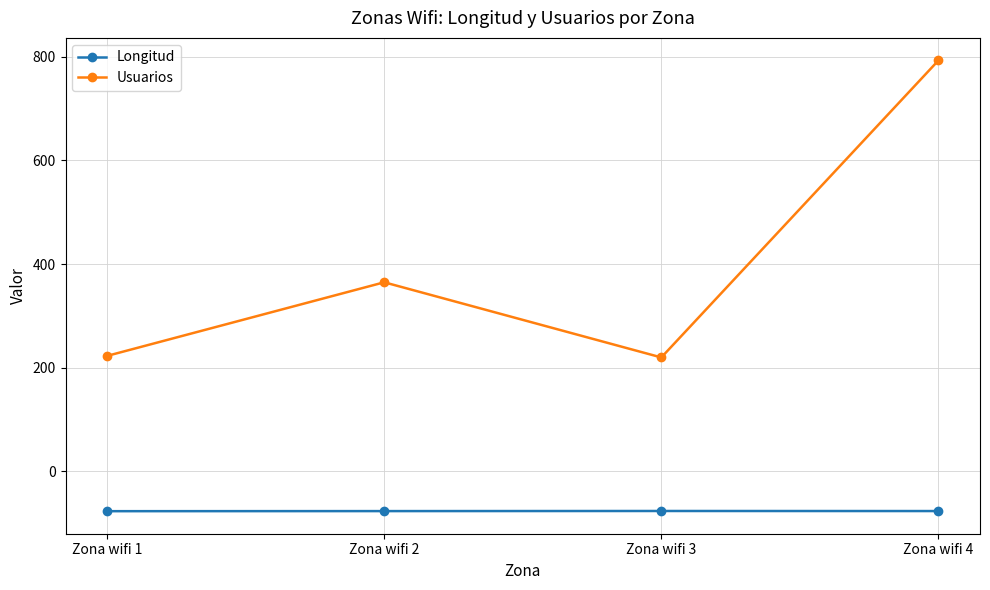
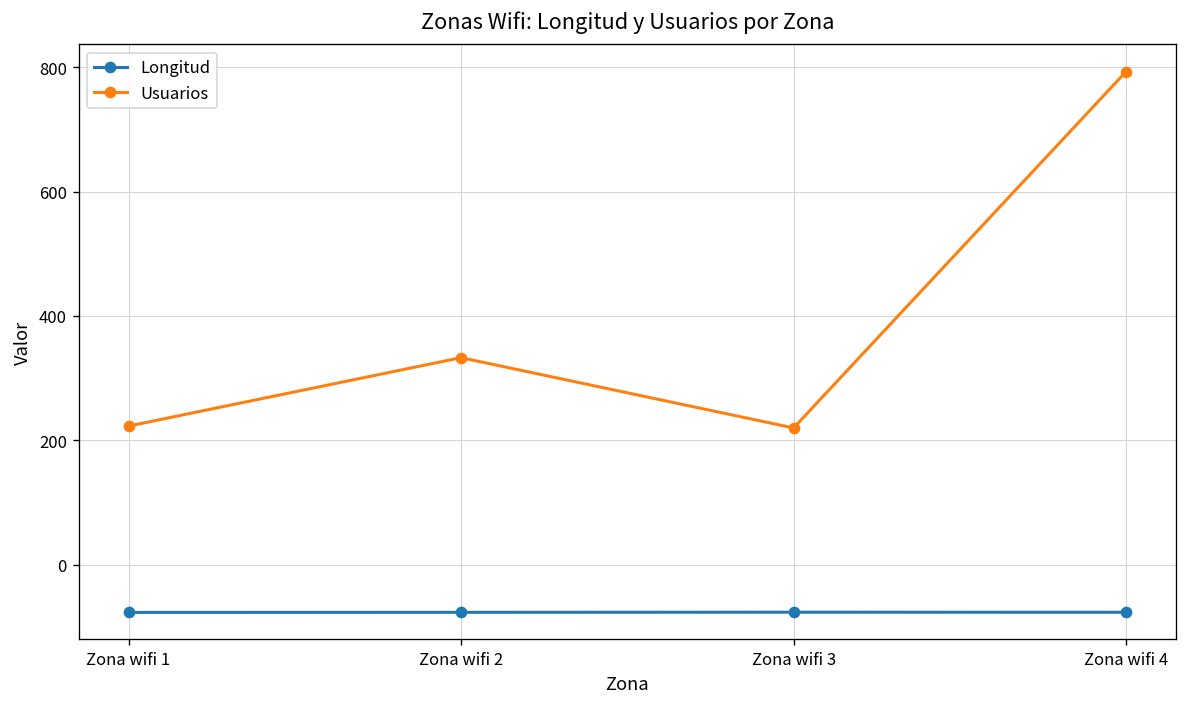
  {
    "Longitud": {
      "Zona wifi 1": -80,
      "Zona wifi 2": -80,
      "Zona wifi 3": -80,
      "Zona wifi 4": -80
    },
    "Usuarios": {
      "Zona wifi 1": 220,
-     "Zona wifi 2": 370,
+     "Zona wifi 2": 330,
      "Zona wifi 3": 220,
      "Zona wifi 4": 790
    }
  }
